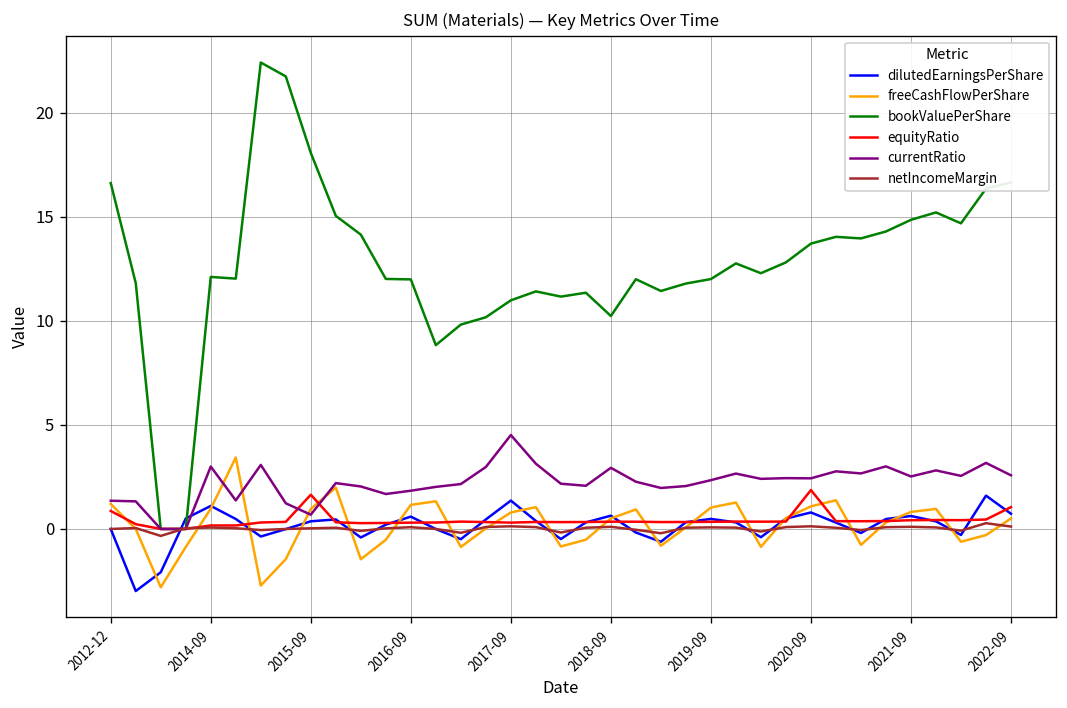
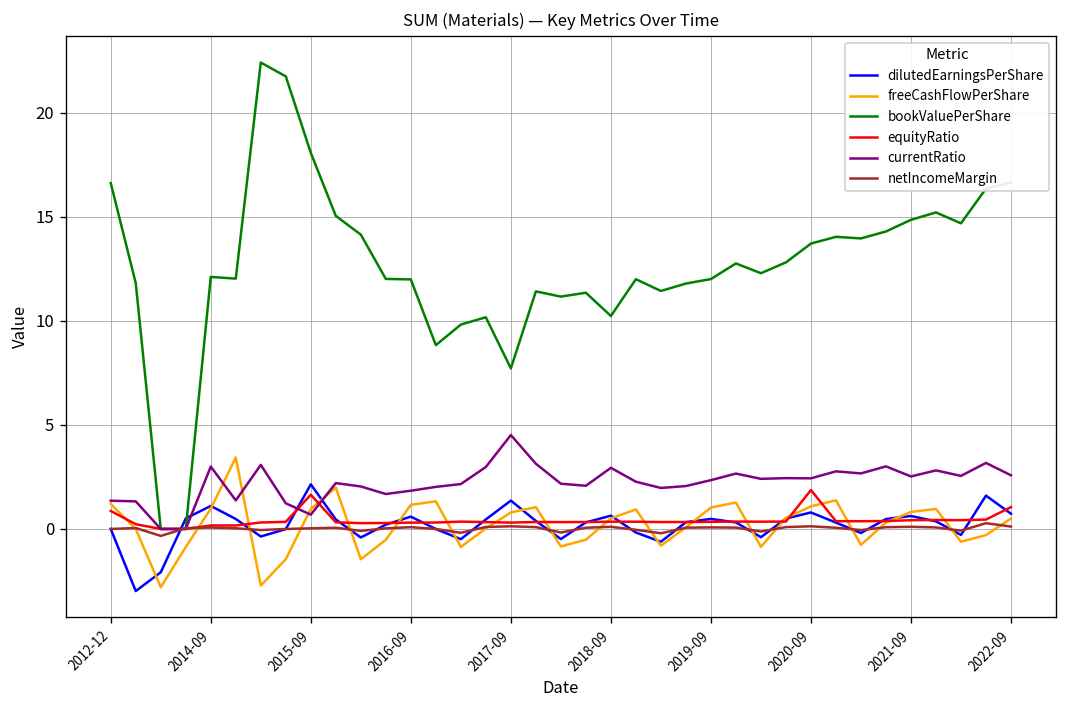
  {
    "dilutedEarningsPerShare": {
-     "2015-09": 0.4,
+     "2015-09": 2.1,
      "2016-09": 0.6,
      "2017-09": 1.4,
      "2020-09": 0.8,
      "2021-09": 0.6,
      "2022-09": 0.7
    },
    "freeCashFlowPerShare": {
      "2012-12": 1.2,
      "2015-09": 1.0,
      "2016-09": 1.2,
      "2017-09": 0.8,
      "2019-09": 1.0,
      "2020-09": 1.1,
      "2021-09": 0.8,
      "2022-09": 0.5
    },
    "bookValuePerShare": {
      "2012-12": 16.6,
      "2014-09": 12.1,
      "2015-09": 18.1,
      "2016-09": 12.0,
-     "2017-09": 11.0,
+     "2017-09": 7.7,
      "2018-09": 10.2,
      "2019-09": 12.0,
      "2020-09": 13.7,
      "2021-09": 14.9,
      "2022-09": 16.6
    },
    "equityRatio": {
      "2012-12": 0.9,
      "2015-09": 1.6,
      "2016-09": 0.3,
      "2017-09": 0.3,
      "2018-09": 0.3,
      "2020-09": 1.9,
      "2021-09": 0.4,
      "2022-09": 1.1
    },
    "currentRatio": {
      "2012-12": 1.4,
      "2014-09": 3.0,
      "2015-09": 0.7,
      "2016-09": 1.8,
      "2017-09": 4.5,
      "2018-09": 2.9,
      "2019-09": 2.3,
      "2020-09": 2.4,
      "2021-09": 2.5,
      "2022-09": 2.6
    },
    "netIncomeMargin": {
      "2015-09": 0.0,
      "2016-09": 0.1,
      "2017-09": 0.1,
      "2018-09": 0.1,
      "2019-09": 0.1,
      "2020-09": 0.1,
      "2021-09": 0.1,
      "2022-09": 0.1
    }
  }
